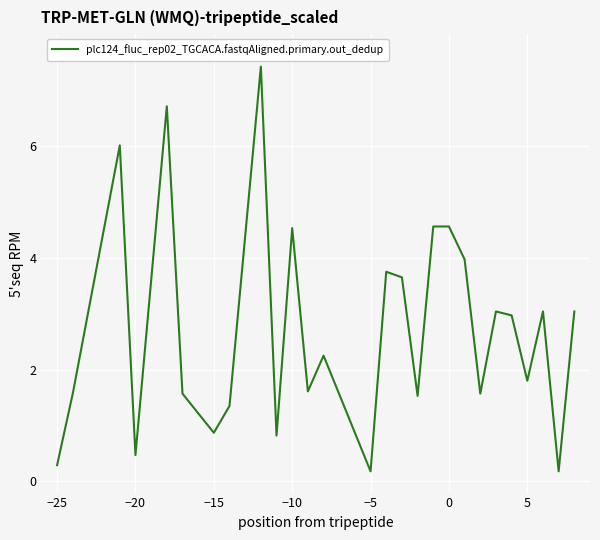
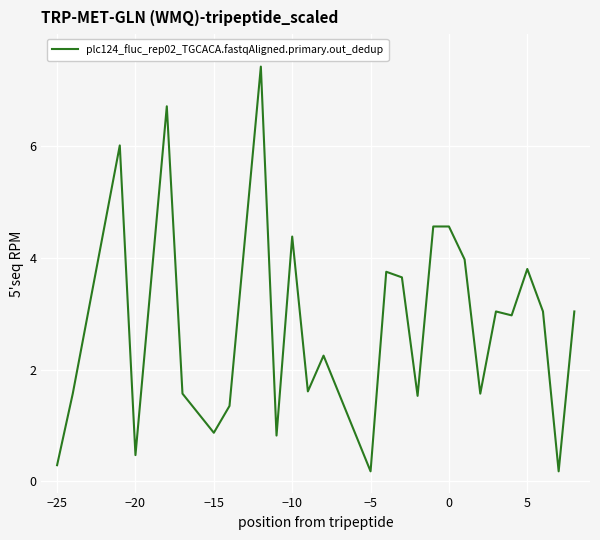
  {
    "−25": 0.3,
    "−20": 0.5,
    "−15": 0.9,
-   "−10": 4.5,
+   "−10": 4.4,
    "−5": 0.2,
    "0": 4.6,
-   "5": 1.8
+   "5": 3.8
  }
